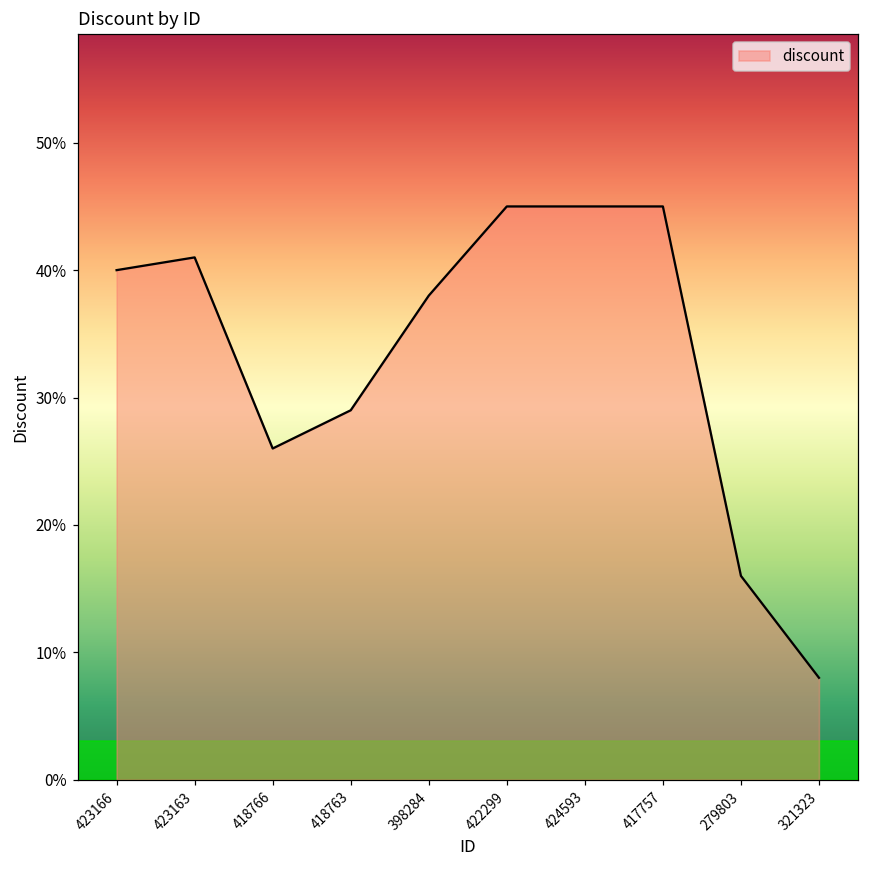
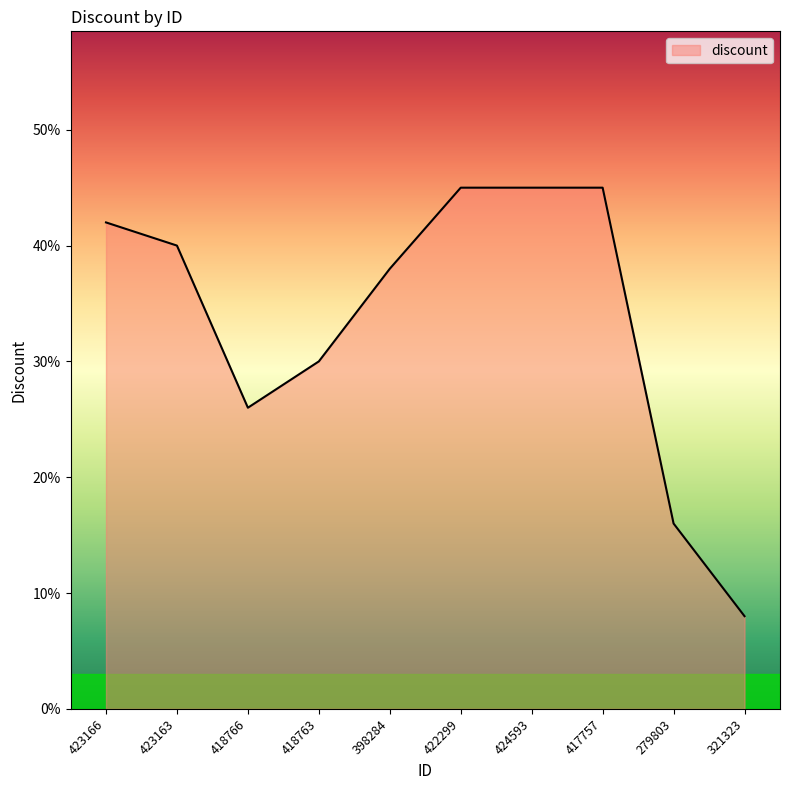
  {
-   "423166": "40%",
-   "423163": "41%",
+   "423166": "42%",
+   "423163": "40%",
    "418766": "26%",
-   "418763": "29%",
+   "418763": "30%",
    "398284": "38%",
    "422299": "45%",
    "424593": "45%",
    "417757": "45%",
    "279803": "16%",
    "321323": "8%"
  }
